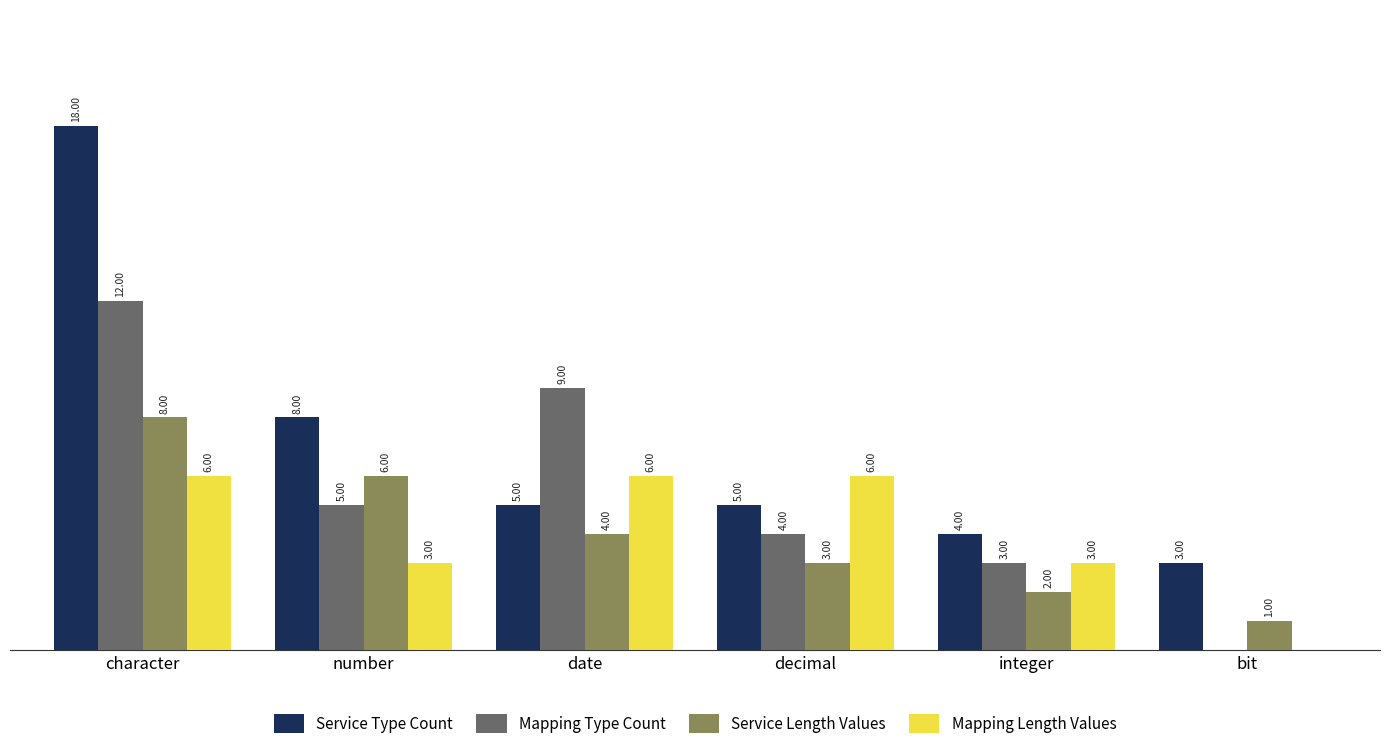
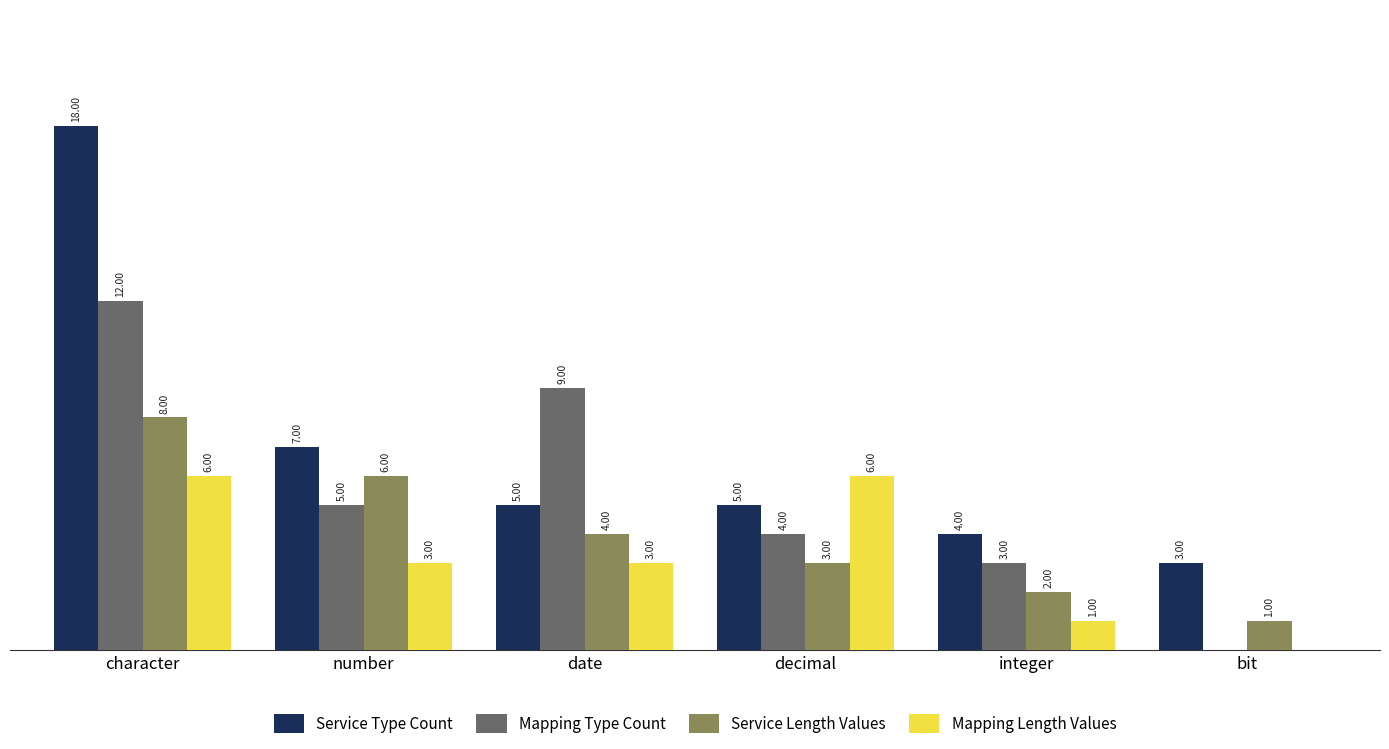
  {
    "Service Type Count": {
      "character": 18.00,
-     "number": 8.00,
+     "number": 7.00,
      "date": 5.00,
      "decimal": 5.00,
      "integer": 4.00,
      "bit": 3.00
    },
    "Mapping Length Values": {
      "character": 6.00,
      "number": 3.00,
-     "date": 6.00,
+     "date": 3.00,
      "decimal": 6.00,
-     "integer": 3.00
+     "integer": 1.00
    }
  }
